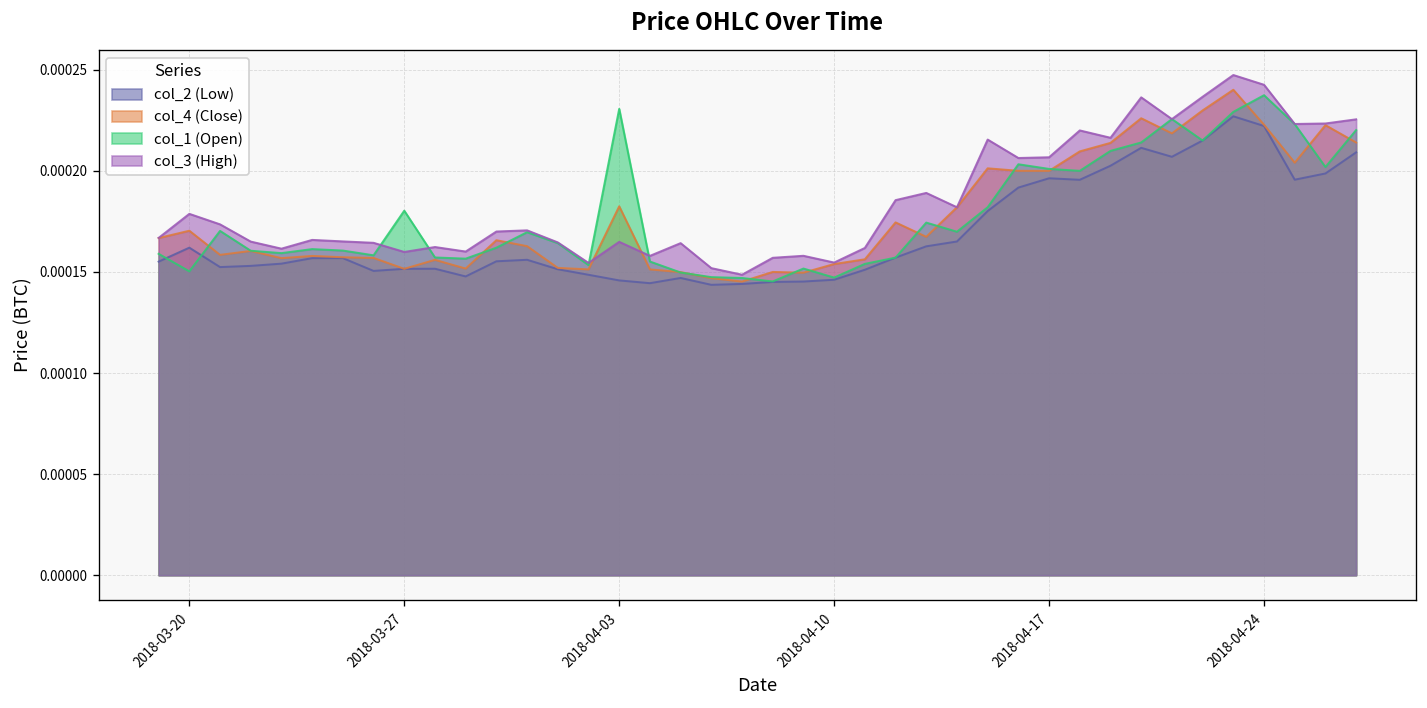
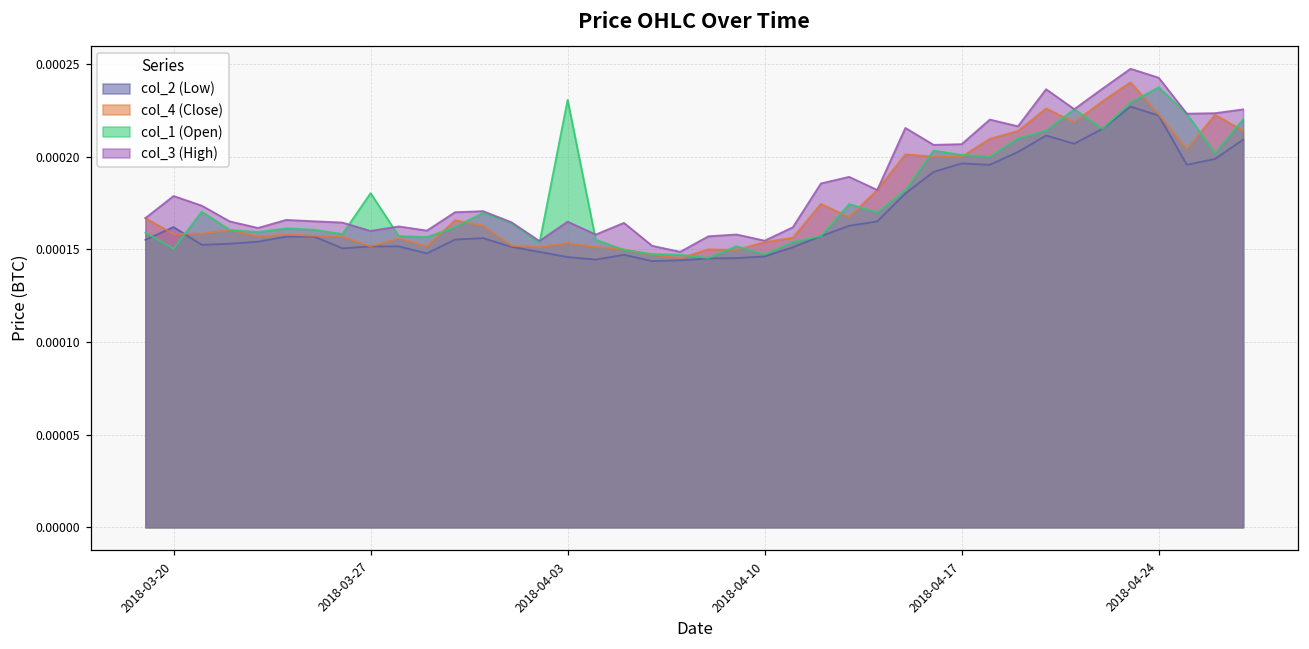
  {
    "col_4 (Close)": {
-     "2018-03-20": 0.000170,
-     "2018-04-03": 0.000182
+     "2018-03-20": 0.000158,
+     "2018-04-03": 0.000153
    },
    "col_1 (Open)": {
      "2018-03-20": 0.000150,
      "2018-03-27": 0.000180,
      "2018-04-03": 0.000231,
      "2018-04-24": 0.000237
    }
  }
